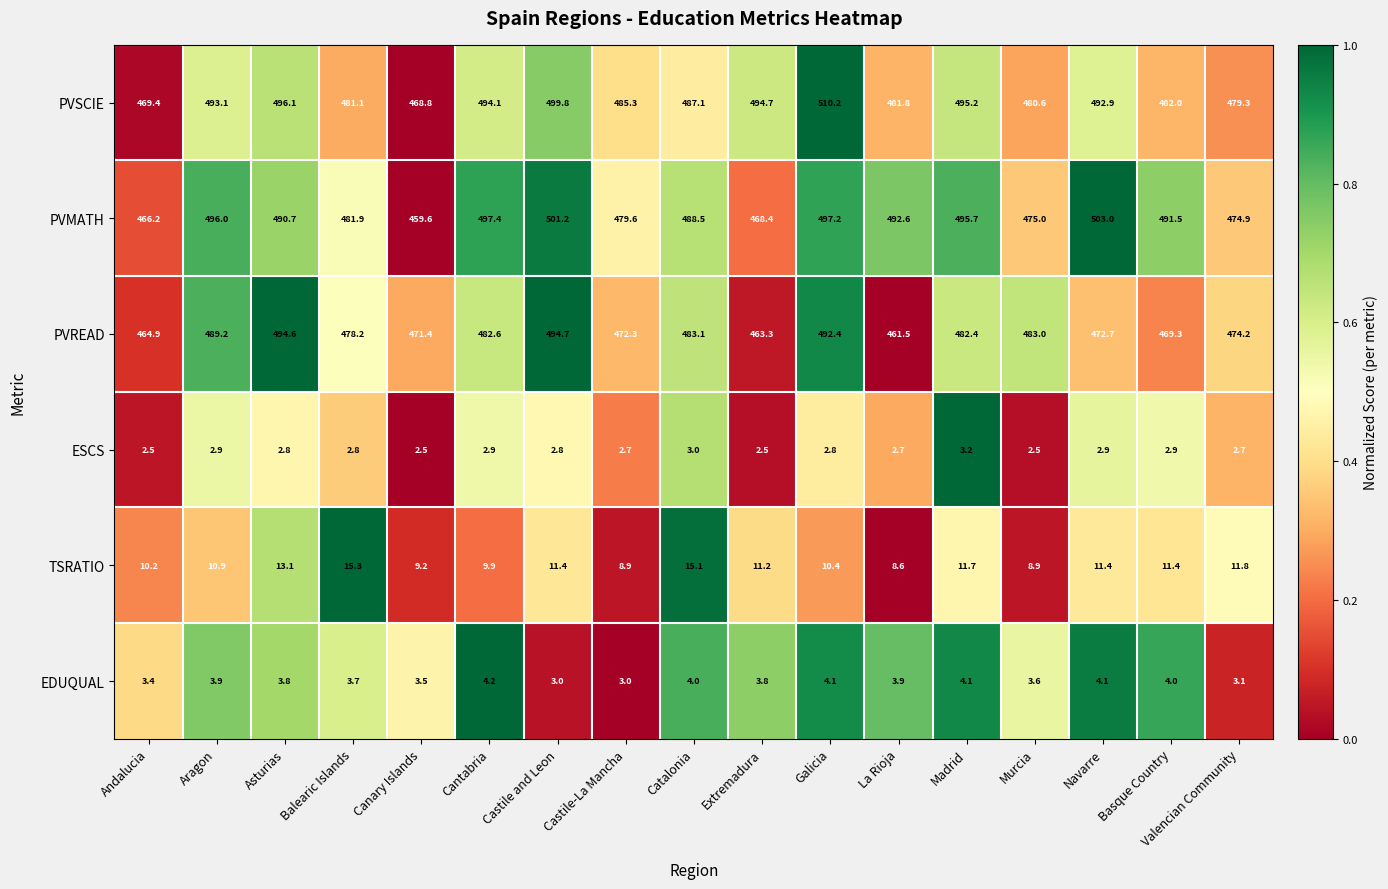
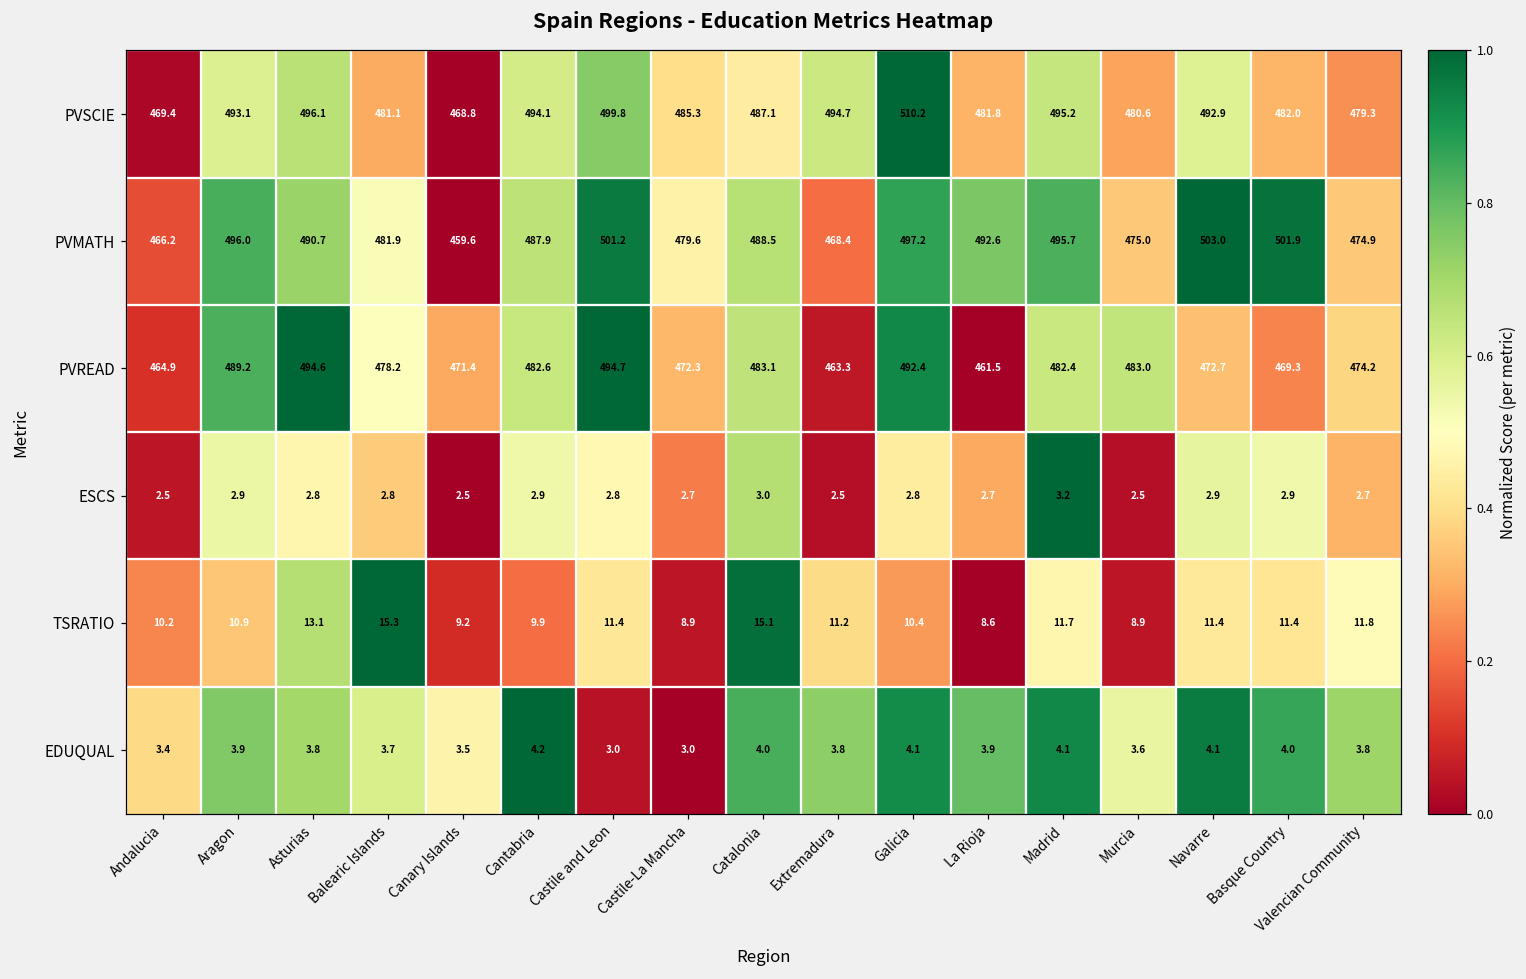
  {
    "PVSCIE": {
      "Andalucia": 469.4,
      "Aragon": 493.1,
      "Asturias": 496.1,
      "Balearic Islands": 481.1,
      "Canary Islands": 468.8,
      "Cantabria": 494.1,
      "Castile and Leon": 499.8,
      "Castile-La Mancha": 485.3,
      "Catalonia": 487.1,
      "Extremadura": 494.7,
      "Galicia": 510.2,
      "La Rioja": 481.8,
      "Madrid": 495.2,
      "Murcia": 480.6,
      "Navarre": 492.9,
      "Basque Country": 482.0,
      "Valencian Community": 479.3
    },
    "PVMATH": {
      "Andalucia": 466.2,
      "Aragon": 496.0,
      "Asturias": 490.7,
      "Balearic Islands": 481.9,
      "Canary Islands": 459.6,
-     "Cantabria": 497.4,
+     "Cantabria": 487.9,
      "Castile and Leon": 501.2,
      "Castile-La Mancha": 479.6,
      "Catalonia": 488.5,
      "Extremadura": 468.4,
      "Galicia": 497.2,
      "La Rioja": 492.6,
      "Madrid": 495.7,
      "Murcia": 475.0,
      "Navarre": 503.0,
-     "Basque Country": 491.5,
+     "Basque Country": 501.9,
      "Valencian Community": 474.9
    },
    "PVREAD": {
      "Andalucia": 464.9,
      "Aragon": 489.2,
      "Asturias": 494.6,
      "Balearic Islands": 478.2,
      "Canary Islands": 471.4,
      "Cantabria": 482.6,
      "Castile and Leon": 494.7,
      "Castile-La Mancha": 472.3,
      "Catalonia": 483.1,
      "Extremadura": 463.3,
      "Galicia": 492.4,
      "La Rioja": 461.5,
      "Madrid": 482.4,
      "Murcia": 483.0,
      "Navarre": 472.7,
      "Basque Country": 469.3,
      "Valencian Community": 474.2
    },
    "ESCS": {
      "Andalucia": 2.5,
      "Aragon": 2.9,
      "Asturias": 2.8,
      "Balearic Islands": 2.8,
      "Canary Islands": 2.5,
      "Cantabria": 2.9,
      "Castile and Leon": 2.8,
      "Castile-La Mancha": 2.7,
      "Catalonia": 3.0,
      "Extremadura": 2.5,
      "Galicia": 2.8,
      "La Rioja": 2.7,
      "Madrid": 3.2,
      "Murcia": 2.5,
      "Navarre": 2.9,
      "Basque Country": 2.9,
      "Valencian Community": 2.7
    },
    "TSRATIO": {
      "Andalucia": 10.2,
      "Aragon": 10.9,
      "Asturias": 13.1,
      "Balearic Islands": 15.3,
      "Canary Islands": 9.2,
      "Cantabria": 9.9,
      "Castile and Leon": 11.4,
      "Castile-La Mancha": 8.9,
      "Catalonia": 15.1,
      "Extremadura": 11.2,
      "Galicia": 10.4,
      "La Rioja": 8.6,
      "Madrid": 11.7,
      "Murcia": 8.9,
      "Navarre": 11.4,
      "Basque Country": 11.4,
      "Valencian Community": 11.8
    },
    "EDUQUAL": {
      "Andalucia": 3.4,
      "Aragon": 3.9,
      "Asturias": 3.8,
      "Balearic Islands": 3.7,
      "Canary Islands": 3.5,
      "Cantabria": 4.2,
      "Castile and Leon": 3.0,
      "Castile-La Mancha": 3.0,
      "Catalonia": 4.0,
      "Extremadura": 3.8,
      "Galicia": 4.1,
      "La Rioja": 3.9,
      "Madrid": 4.1,
      "Murcia": 3.6,
      "Navarre": 4.1,
      "Basque Country": 4.0,
-     "Valencian Community": 3.1
+     "Valencian Community": 3.8
    }
  }
